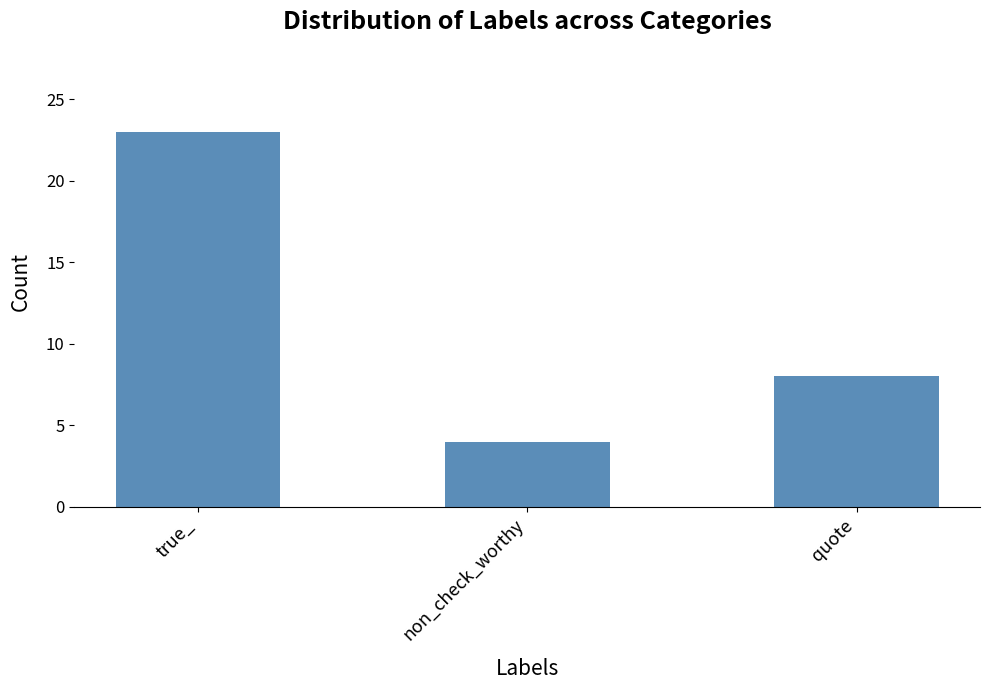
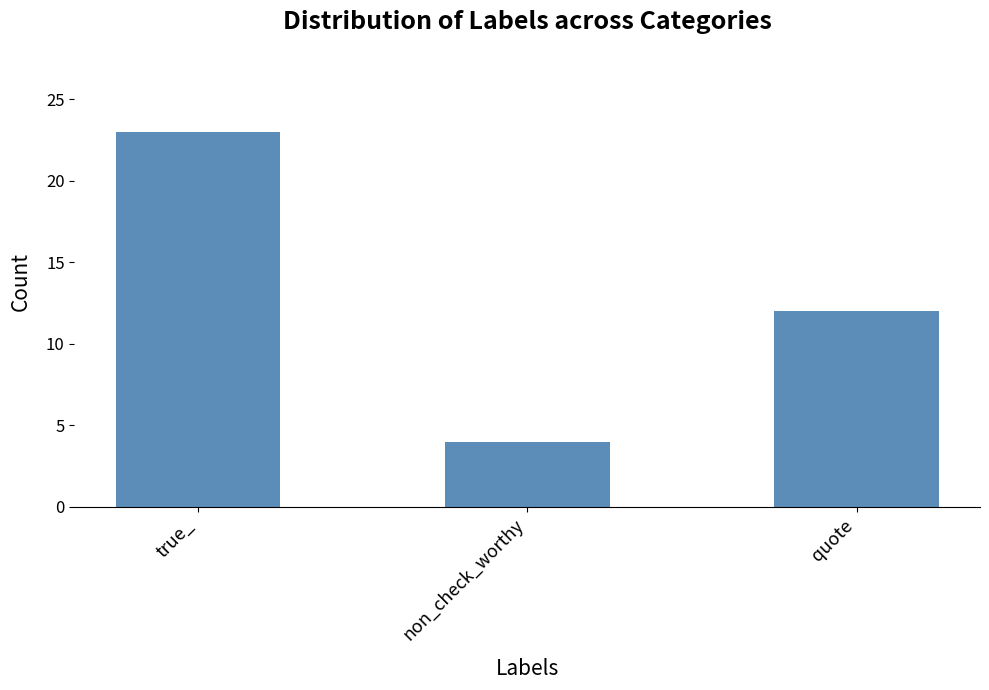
  {
    "true_": 23,
    "non_check_worthy": 4,
-   "quote": 8
+   "quote": 12
  }
